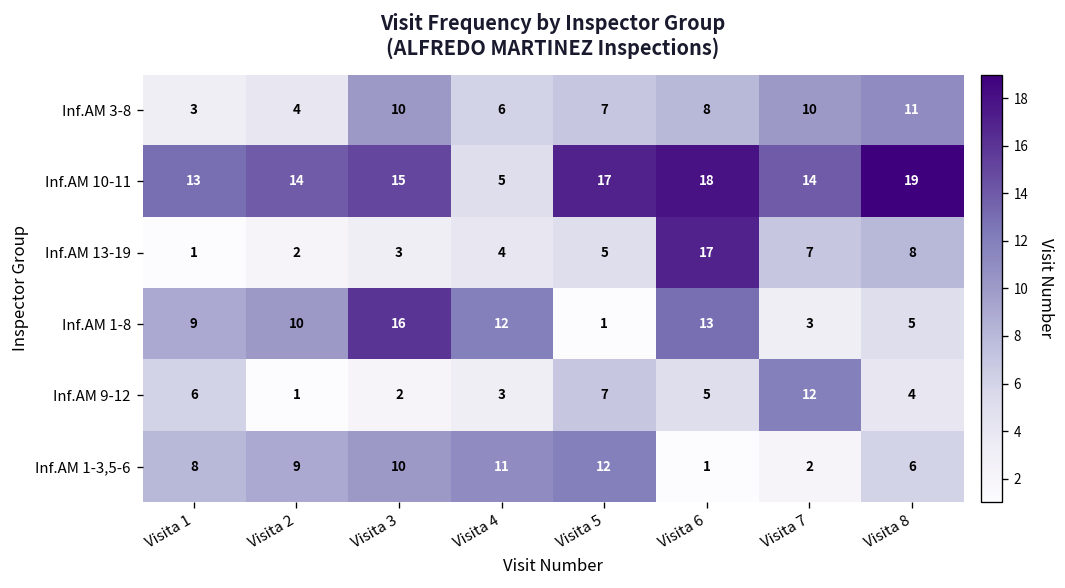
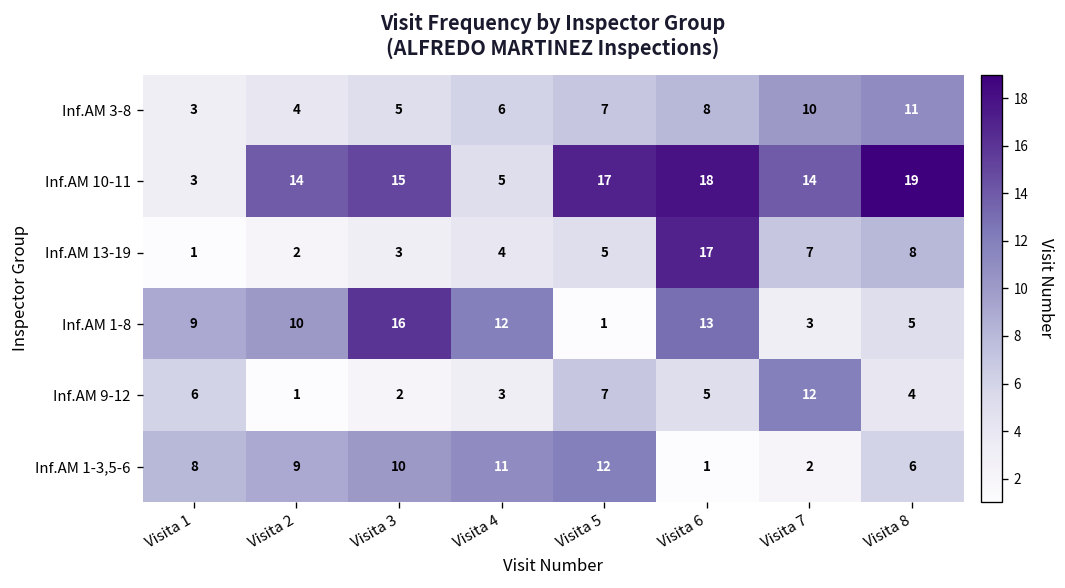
  {
    "Inf.AM 3-8": {
      "Visita 1": 3,
      "Visita 2": 4,
-     "Visita 3": 10,
+     "Visita 3": 5,
      "Visita 4": 6,
      "Visita 5": 7,
      "Visita 6": 8,
      "Visita 7": 10,
      "Visita 8": 11
    },
    "Inf.AM 10-11": {
-     "Visita 1": 13,
+     "Visita 1": 3,
      "Visita 2": 14,
      "Visita 3": 15,
      "Visita 4": 5,
      "Visita 5": 17,
      "Visita 6": 18,
      "Visita 7": 14,
      "Visita 8": 19
    },
    "Inf.AM 13-19": {
      "Visita 1": 1,
      "Visita 2": 2,
      "Visita 3": 3,
      "Visita 4": 4,
      "Visita 5": 5,
      "Visita 6": 17,
      "Visita 7": 7,
      "Visita 8": 8
    },
    "Inf.AM 1-8": {
      "Visita 1": 9,
      "Visita 2": 10,
      "Visita 3": 16,
      "Visita 4": 12,
      "Visita 5": 1,
      "Visita 6": 13,
      "Visita 7": 3,
      "Visita 8": 5
    },
    "Inf.AM 9-12": {
      "Visita 1": 6,
      "Visita 2": 1,
      "Visita 3": 2,
      "Visita 4": 3,
      "Visita 5": 7,
      "Visita 6": 5,
      "Visita 7": 12,
      "Visita 8": 4
    },
    "Inf.AM 1-3,5-6": {
      "Visita 1": 8,
      "Visita 2": 9,
      "Visita 3": 10,
      "Visita 4": 11,
      "Visita 5": 12,
      "Visita 6": 1,
      "Visita 7": 2,
      "Visita 8": 6
    }
  }
